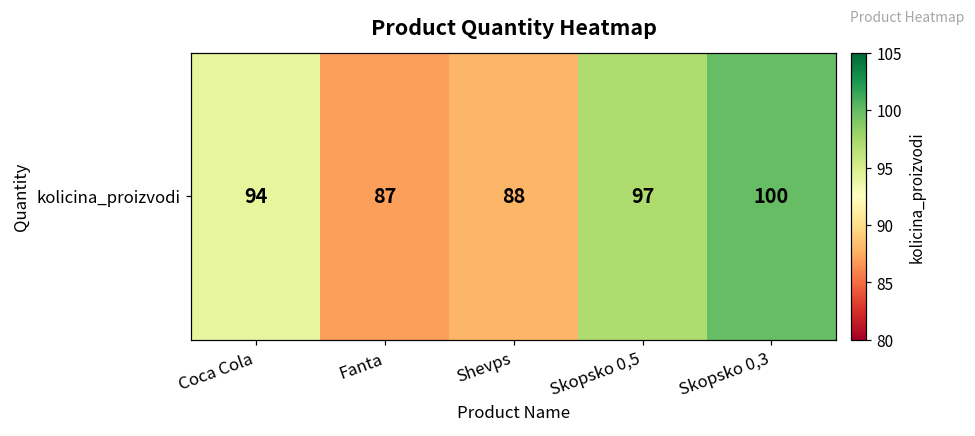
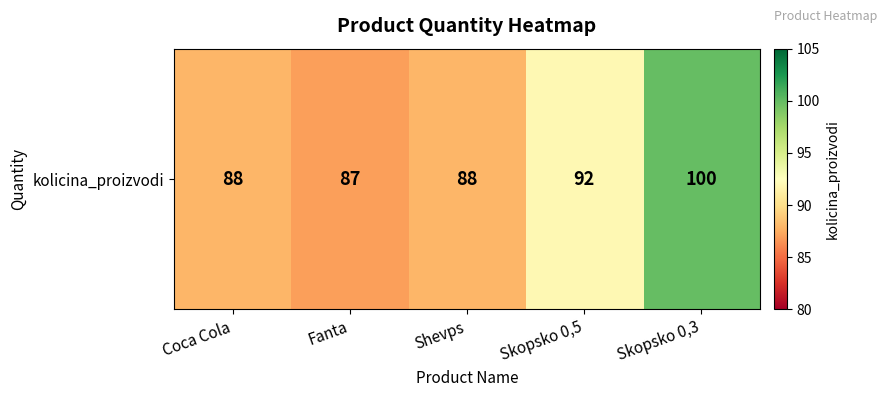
  {
    "kolicina_proizvodi": {
-     "Coca Cola": 94,
+     "Coca Cola": 88,
      "Fanta": 87,
      "Shevps": 88,
-     "Skopsko 0,5": 97,
+     "Skopsko 0,5": 92,
      "Skopsko 0,3": 100
    }
  }
